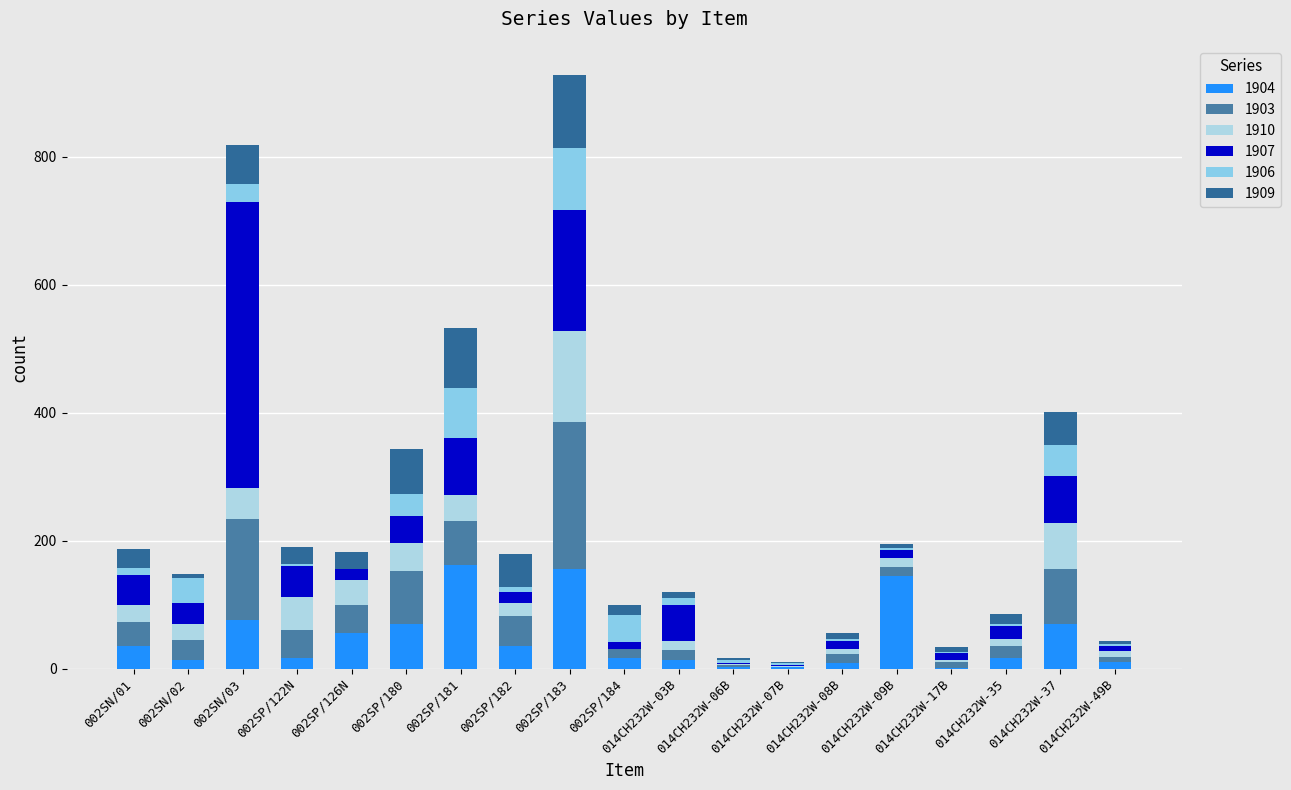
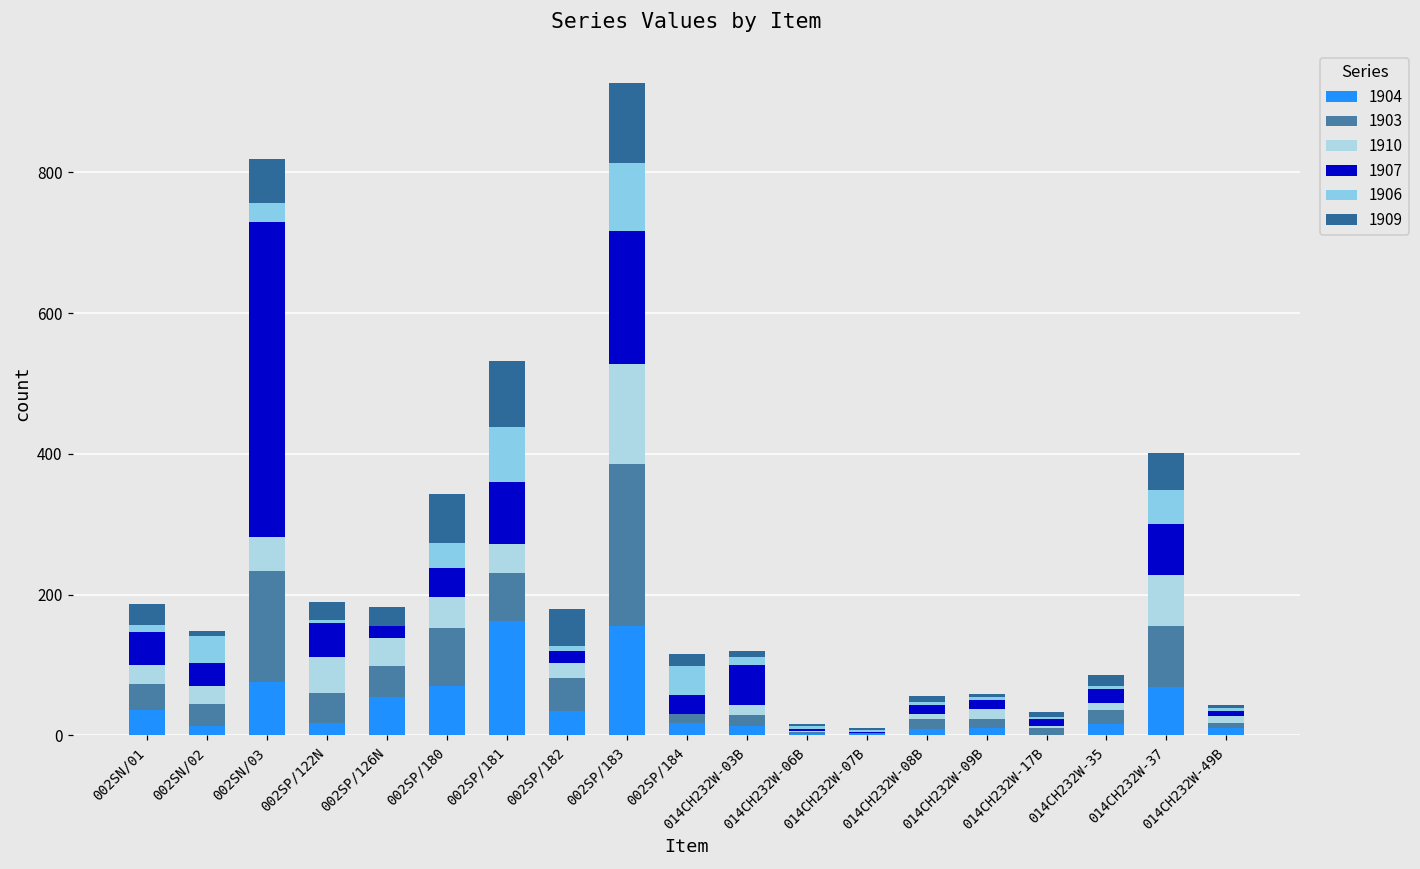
  {
    "1904": {
      "002SN/01": 40,
      "002SN/02": 10,
      "002SN/03": 80,
      "002SP/122N": 20,
      "002SP/126N": 60,
      "002SP/180": 70,
      "002SP/181": 160,
      "002SP/182": 40,
      "002SP/183": 160,
      "002SP/184": 20,
      "014CH232W-03B": 10,
      "014CH232W-08B": 10,
-     "014CH232W-09B": 150,
+     "014CH232W-09B": 10,
      "014CH232W-35": 20,
      "014CH232W-37": 70,
      "014CH232W-49B": 10
    },
    "1907": {
      "002SN/01": 50,
      "002SN/02": 30,
      "002SN/03": 450,
      "002SP/122N": 50,
      "002SP/126N": 20,
      "002SP/180": 40,
      "002SP/181": 90,
      "002SP/182": 20,
      "002SP/183": 190,
-     "002SP/184": 10,
+     "002SP/184": 30,
      "014CH232W-03B": 60,
      "014CH232W-08B": 10,
      "014CH232W-09B": 10,
      "014CH232W-17B": 10,
      "014CH232W-35": 20,
      "014CH232W-37": 70,
      "014CH232W-49B": 10
    }
  }
